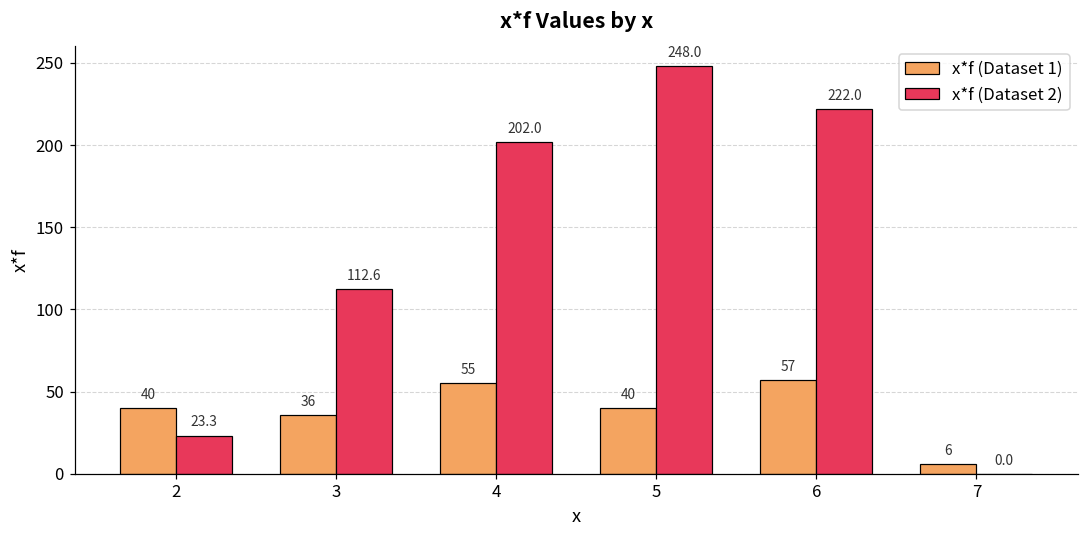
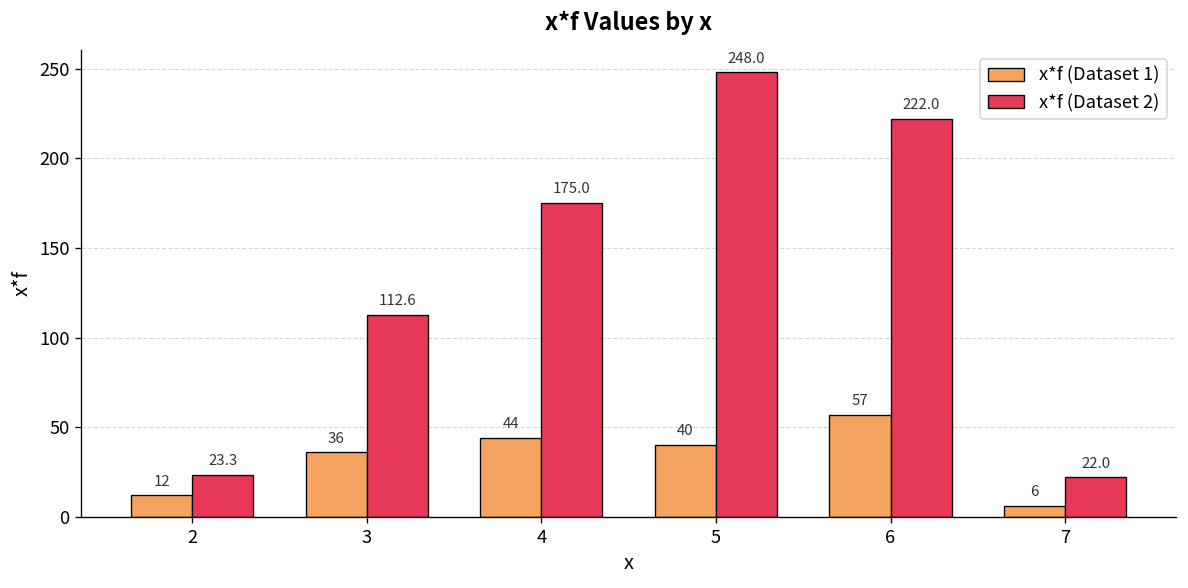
  {
    "x*f (Dataset 1)": {
-     "2": 40,
+     "2": 12,
      "3": 36,
-     "4": 55,
+     "4": 44,
      "5": 40,
      "6": 57,
      "7": 6
    },
    "x*f (Dataset 2)": {
      "2": 23.3,
      "3": 112.6,
-     "4": 202.0,
+     "4": 175.0,
      "5": 248.0,
      "6": 222.0,
-     "7": 0.0
+     "7": 22.0
    }
  }
